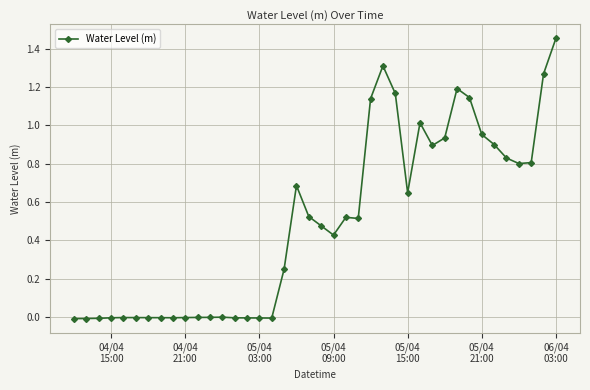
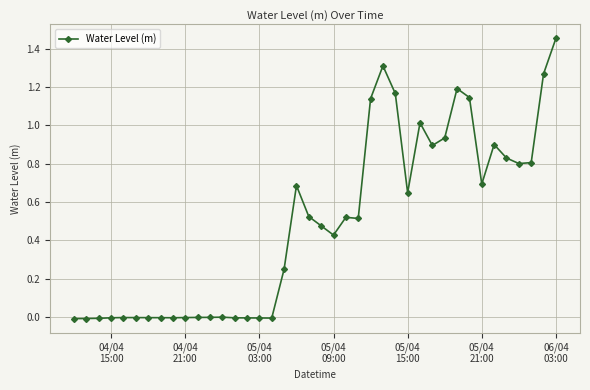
  {
    "04/04 15:00": 0.00,
    "04/04 21:00": 0.00,
    "05/04 03:00": 0.00,
    "05/04 09:00": 0.43,
    "05/04 15:00": 0.65,
-   "05/04 21:00": 0.95,
+   "05/04 21:00": 0.69,
    "06/04 03:00": 1.45
  }
